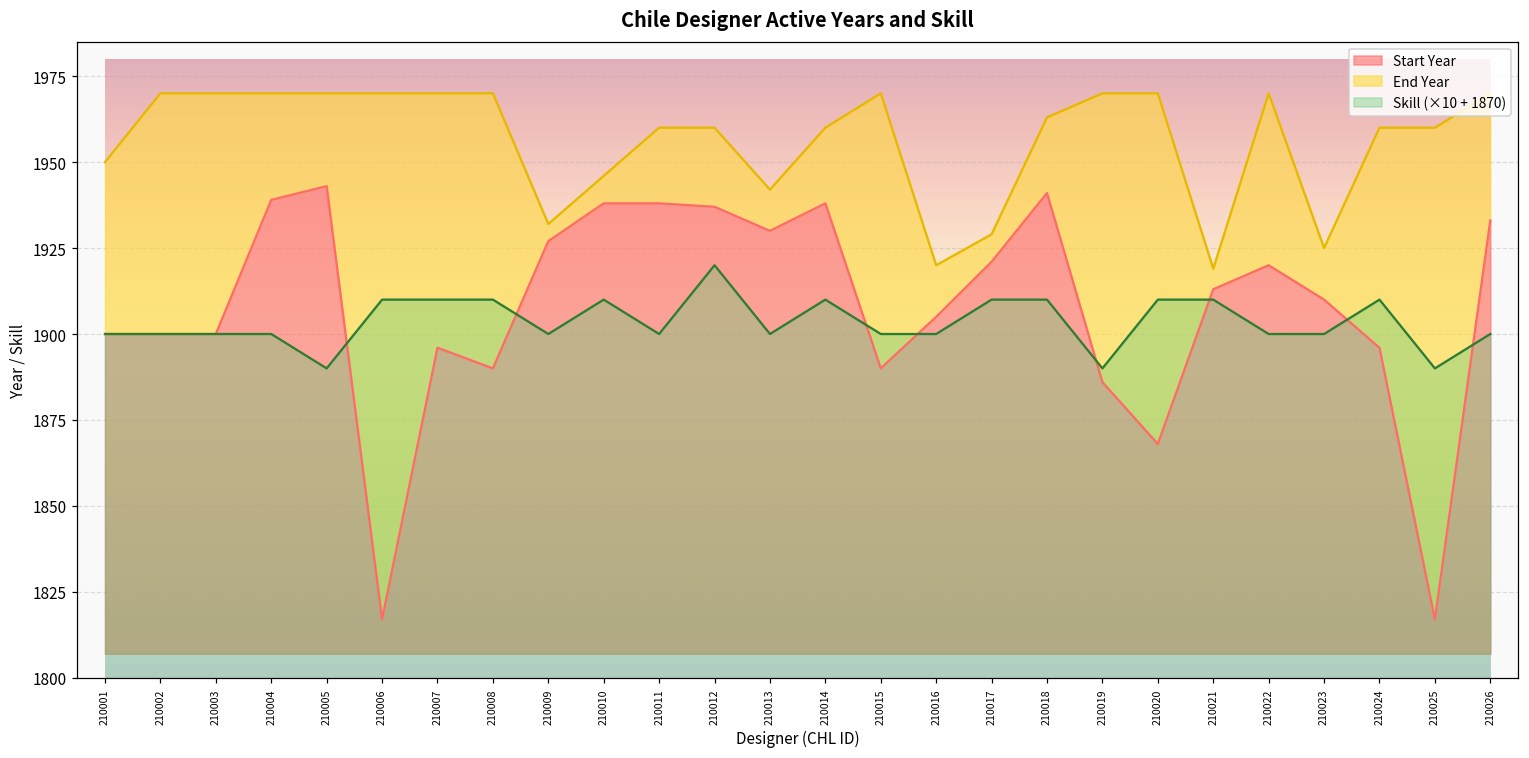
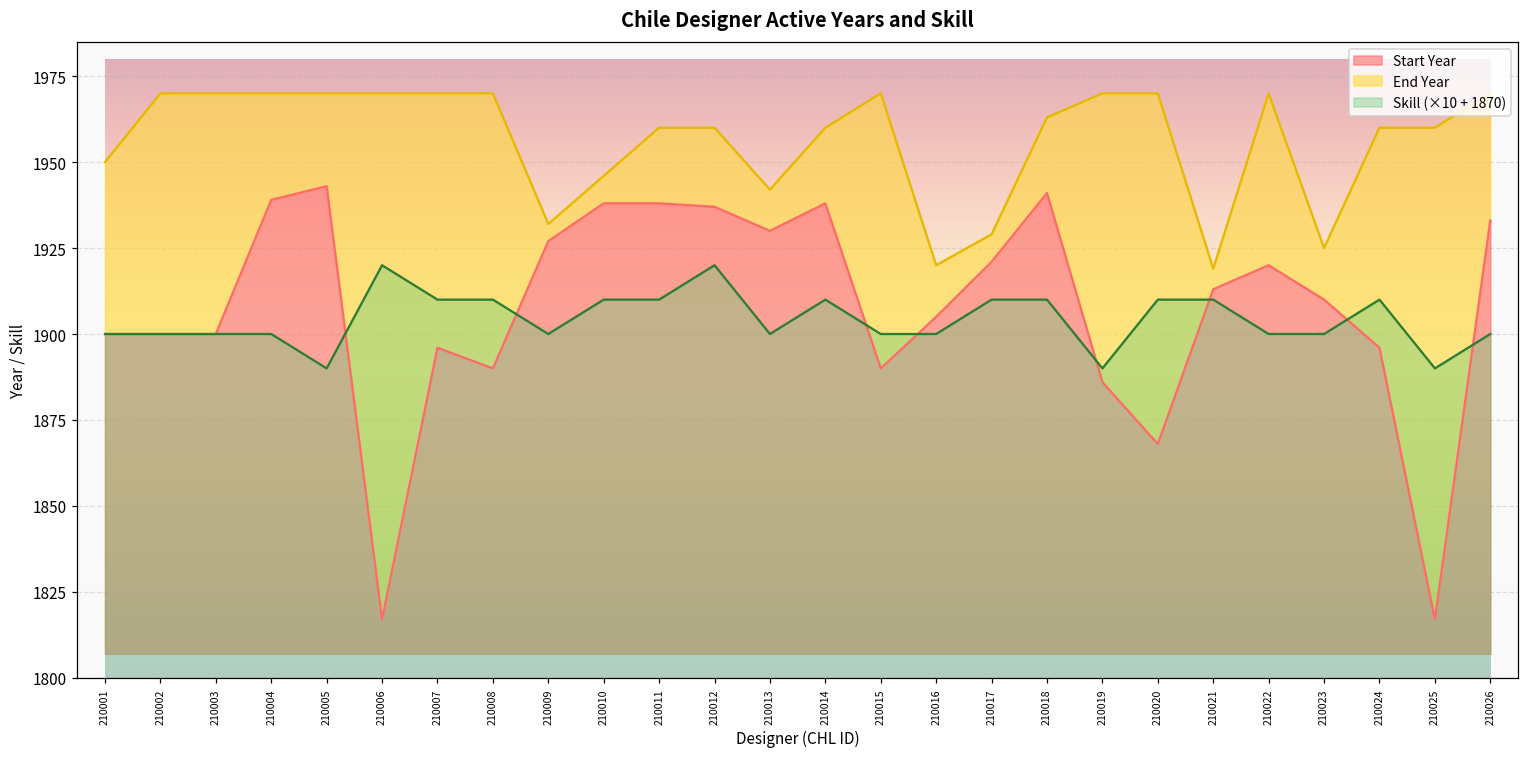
  {
    "Start Year": {
      "210004": 1939,
      "210005": 1943,
      "210006": 1817,
      "210007": 1896,
      "210008": 1890,
      "210009": 1927,
      "210010": 1938,
      "210011": 1938,
      "210012": 1937,
      "210013": 1930,
      "210014": 1938,
      "210015": 1890,
      "210016": 1905,
      "210017": 1921,
      "210018": 1941,
      "210019": 1886,
      "210020": 1868,
      "210021": 1913,
      "210022": 1920,
      "210023": 1910,
      "210024": 1896,
      "210025": 1817,
      "210026": 1933
    },
    "End Year": {
      "210001": 1950,
      "210002": 1970,
      "210003": 1970,
      "210004": 1970,
      "210005": 1970,
      "210006": 1970,
      "210007": 1970,
      "210008": 1970,
      "210009": 1932,
      "210010": 1946,
      "210011": 1960,
      "210012": 1960,
      "210013": 1942,
      "210014": 1960,
      "210015": 1970,
      "210016": 1920,
      "210017": 1929,
      "210018": 1963,
      "210019": 1970,
      "210020": 1970,
      "210021": 1919,
      "210022": 1970,
      "210023": 1925,
      "210024": 1960,
      "210025": 1960
    },
    "Skill (×10 + 1870)": {
      "210004": 1900,
      "210005": 1890,
-     "210006": 1910,
+     "210006": 1920,
      "210007": 1910,
      "210008": 1910,
      "210009": 1900,
      "210010": 1910,
-     "210011": 1900,
+     "210011": 1910,
      "210012": 1920,
      "210013": 1900,
      "210014": 1910,
      "210015": 1900,
      "210016": 1900,
      "210017": 1910,
      "210018": 1910,
      "210019": 1890,
      "210020": 1910,
      "210021": 1910,
      "210022": 1900,
      "210023": 1900,
      "210024": 1910,
      "210025": 1890,
      "210026": 1900
    }
  }
